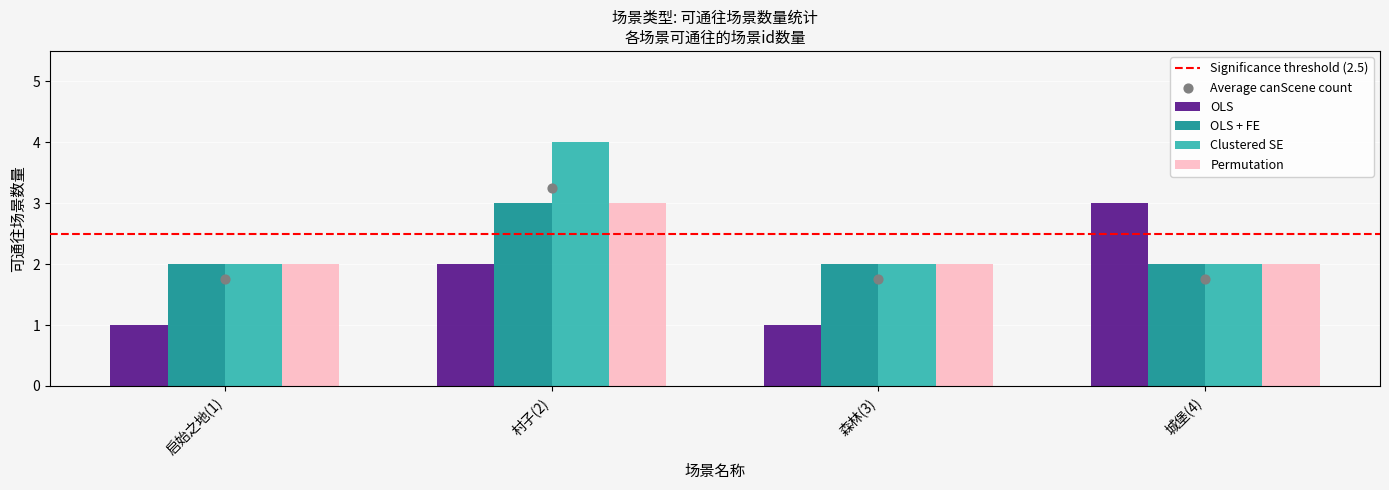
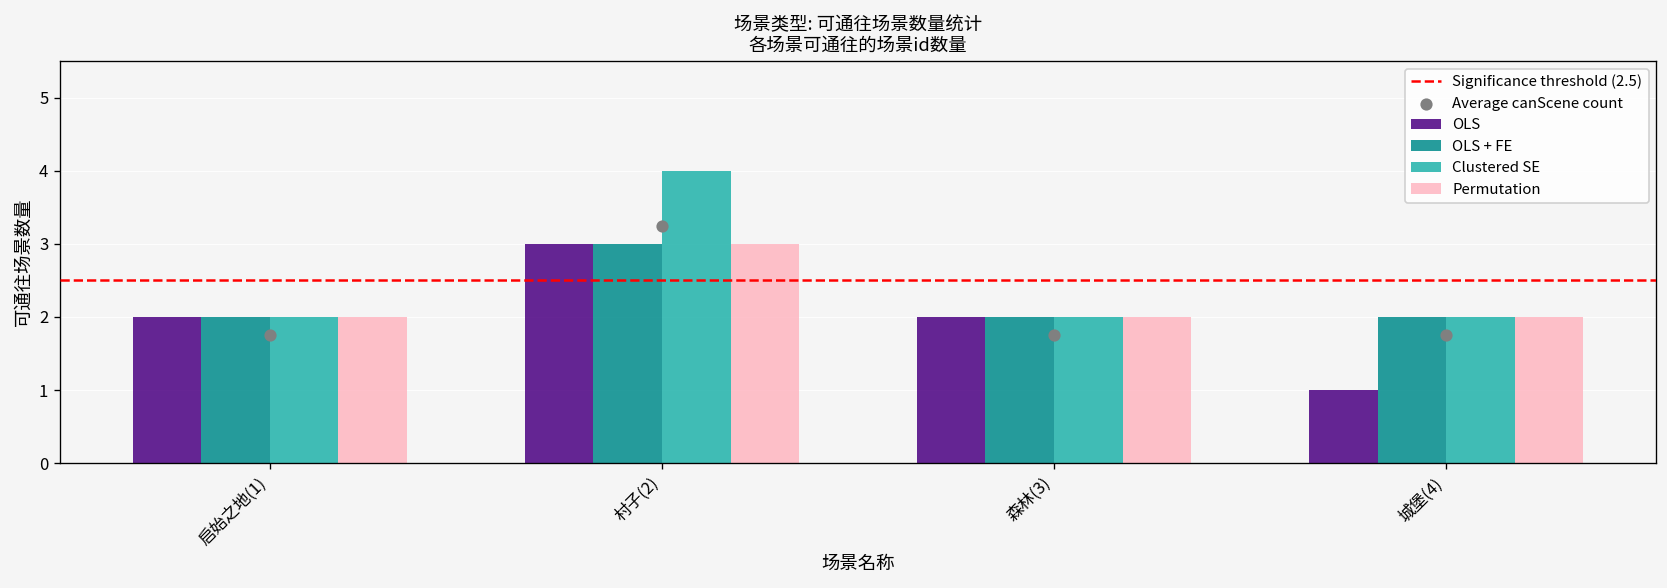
  {
    "OLS": {
-     "启始之地(1)": 1,
-     "村子(2)": 2,
-     "森林(3)": 1,
-     "城堡(4)": 3
+     "启始之地(1)": 2,
+     "村子(2)": 3,
+     "森林(3)": 2,
+     "城堡(4)": 1
    },
    "Permutation": {
      "启始之地(1)": 2,
      "村子(2)": 3,
      "森林(3)": 2,
      "城堡(4)": 2
    }
  }
